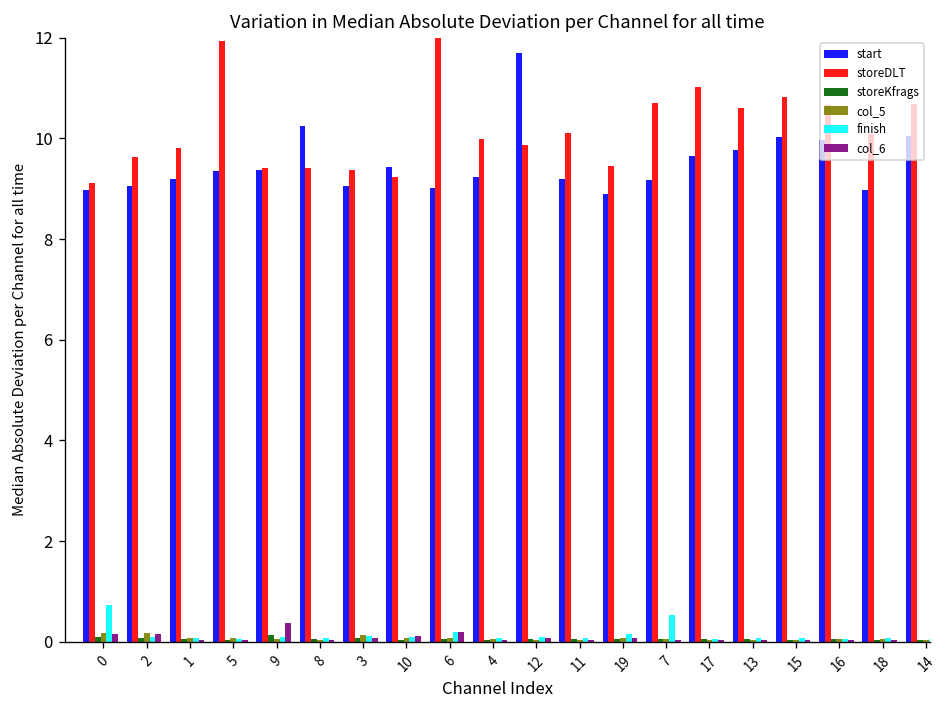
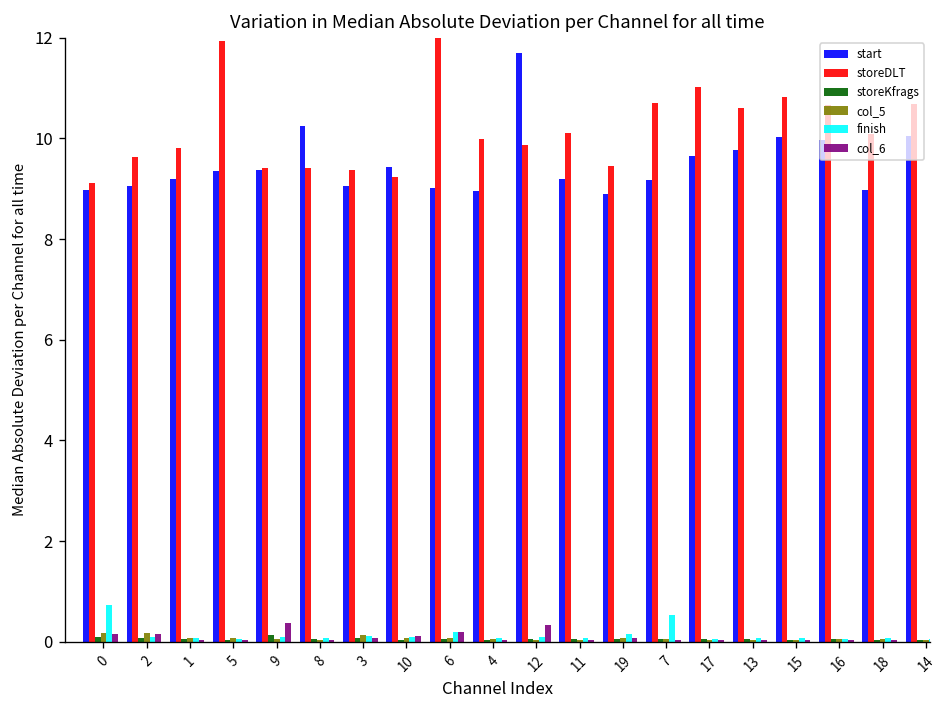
  {
    "start": {
      "0": 9.0,
      "2": 9.1,
      "1": 9.2,
      "5": 9.4,
      "9": 9.4,
      "8": 10.2,
      "3": 9.1,
      "10": 9.4,
      "6": 9.0,
-     "4": 9.2,
+     "4": 9.0,
      "12": 11.7,
      "11": 9.2,
      "19": 8.9,
      "7": 9.2,
      "17": 9.7,
      "13": 9.8,
      "15": 10.0,
      "18": 9.0
    },
    "storeDLT": {
      "0": 9.1,
      "2": 9.6,
      "1": 9.8,
      "5": 11.9,
      "9": 9.4,
      "8": 9.4,
      "3": 9.4,
      "10": 9.2,
      "6": 12.0,
      "4": 10.0,
      "12": 9.9,
      "11": 10.1,
      "19": 9.5,
      "7": 10.7,
      "17": 11.0,
      "13": 10.6,
      "15": 10.8
    },
    "storeKfrags": {
      "0": 0.1,
      "2": 0.1,
      "9": 0.1,
      "3": 0.1
    },
    "col_5": {
      "0": 0.2,
      "2": 0.2,
      "1": 0.1,
      "5": 0.1,
      "3": 0.1,
      "10": 0.1,
      "6": 0.1,
      "19": 0.1
    },
    "finish": {
      "0": 0.7,
      "2": 0.1,
      "1": 0.1,
      "9": 0.1,
      "8": 0.1,
      "3": 0.1,
      "10": 0.1,
      "6": 0.2,
      "4": 0.1,
      "12": 0.1,
      "11": 0.1,
      "19": 0.2,
      "7": 0.5,
      "13": 0.1,
      "15": 0.1,
      "18": 0.1
    },
    "col_6": {
      "0": 0.2,
      "2": 0.2,
      "9": 0.4,
      "3": 0.1,
      "10": 0.1,
      "6": 0.2,
-     "12": 0.1,
+     "12": 0.3,
      "19": 0.1
    }
  }
